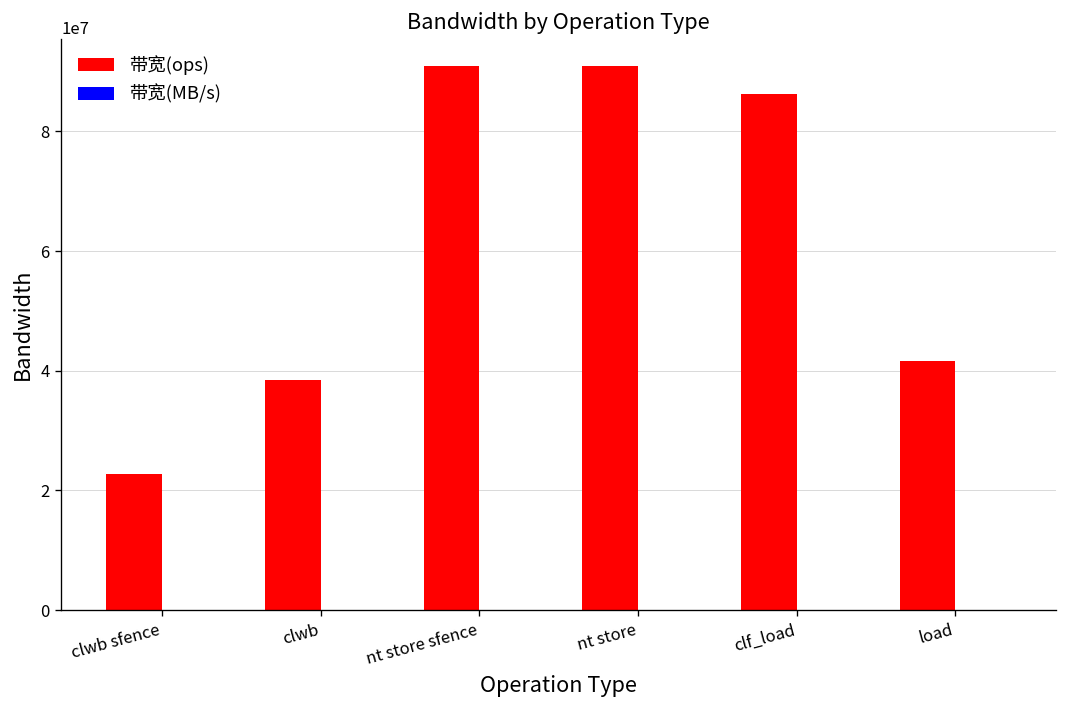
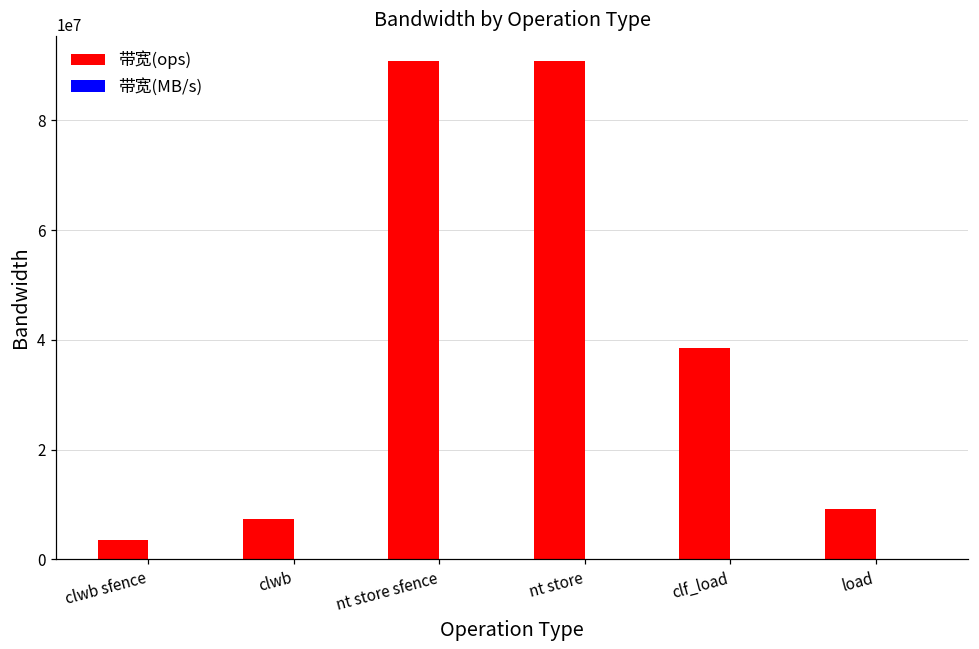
  {
    "带宽(ops)": {
-     "clwb sfence": 23000000,
-     "clwb": 38000000,
+     "clwb sfence": 4000000,
+     "clwb": 7000000,
      "nt store sfence": 91000000,
      "nt store": 91000000,
-     "clf_load": 86000000,
-     "load": 42000000
+     "clf_load": 38000000,
+     "load": 9000000
    }
  }
